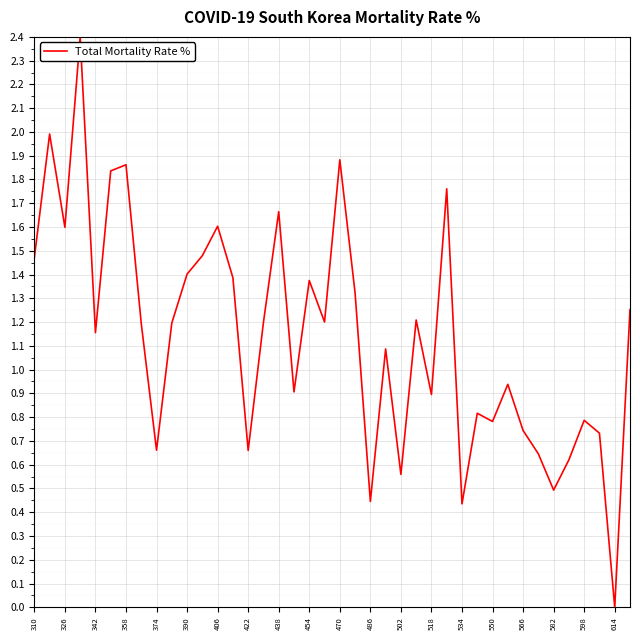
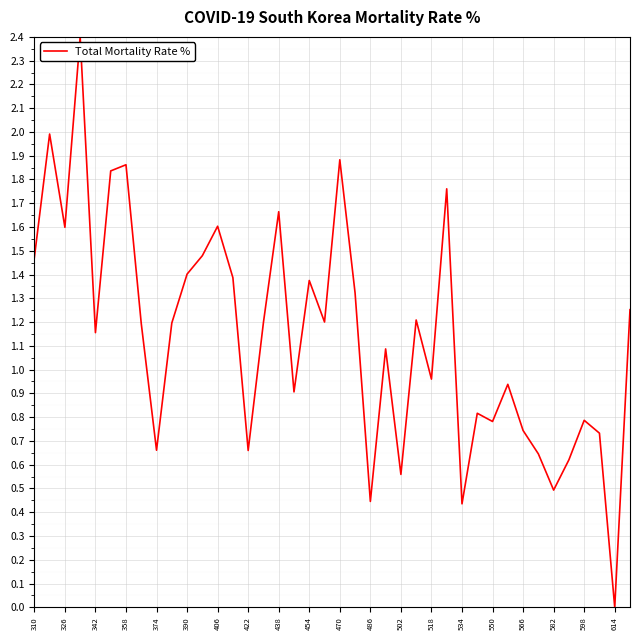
  {
    "310": 1.47,
    "326": 1.60,
    "342": 1.16,
    "358": 1.86,
    "374": 0.66,
    "390": 1.40,
    "406": 1.60,
    "422": 0.66,
    "438": 1.66,
    "454": 1.37,
    "470": 1.88,
    "486": 0.45,
    "502": 0.56,
-   "518": 0.90,
+   "518": 0.96,
    "534": 0.44,
    "550": 0.78,
    "566": 0.74,
    "582": 0.49,
    "598": 0.79,
    "614": 0.00
  }
